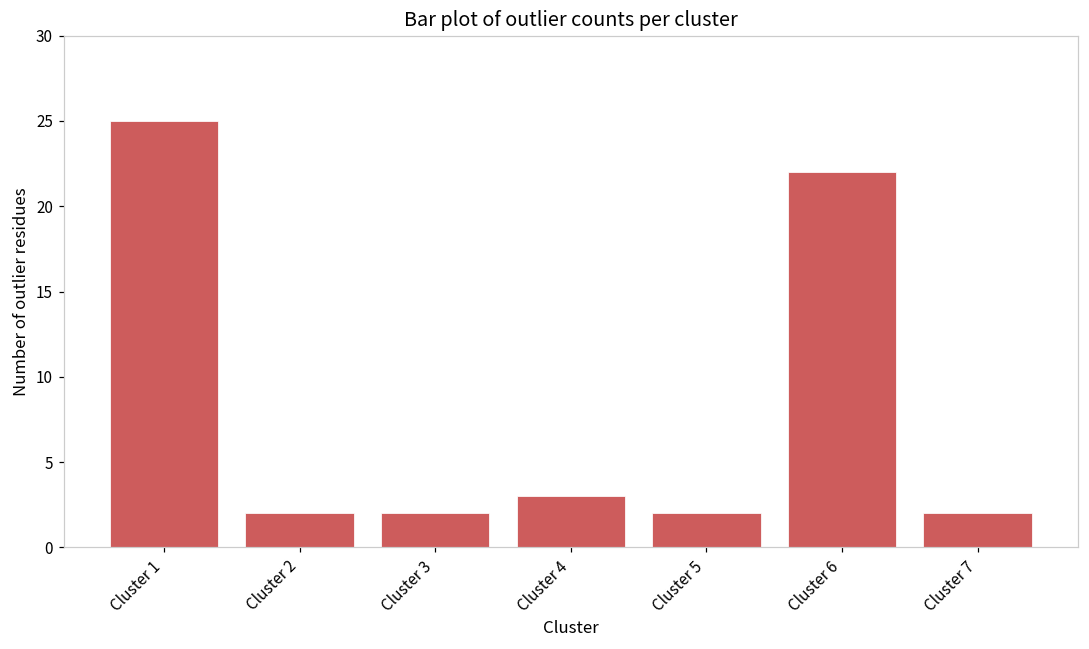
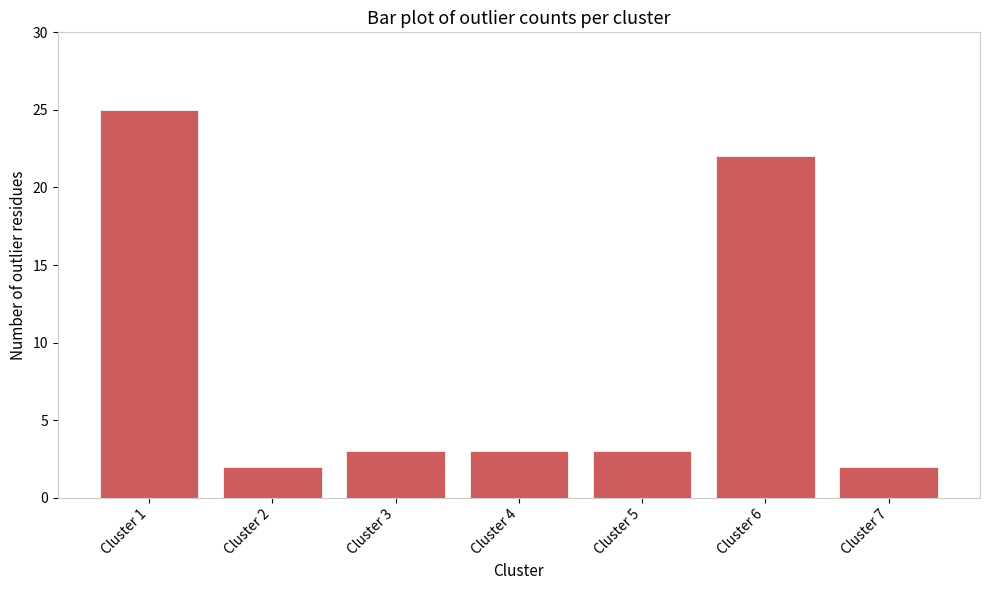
  {
    "Cluster 1": 25,
    "Cluster 2": 2,
-   "Cluster 3": 2,
+   "Cluster 3": 3,
    "Cluster 4": 3,
-   "Cluster 5": 2,
+   "Cluster 5": 3,
    "Cluster 6": 22,
    "Cluster 7": 2
  }
